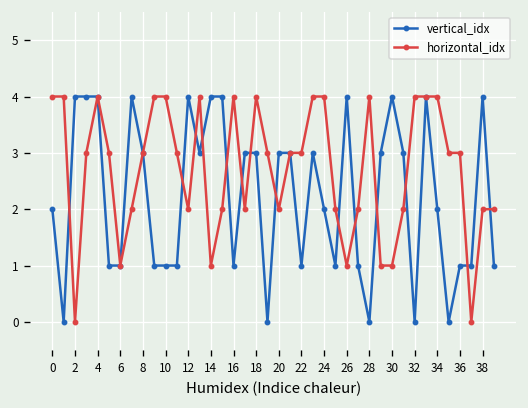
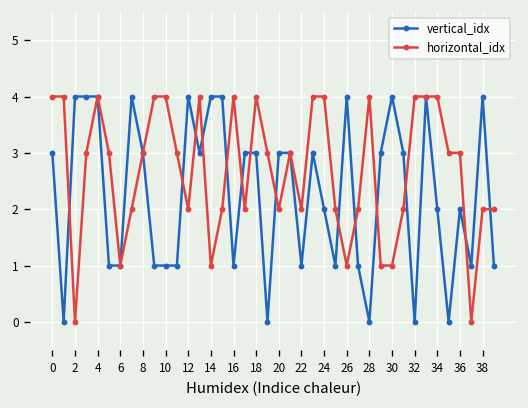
  {
    "vertical_idx": {
-     "0": 2,
+     "0": 3,
      "2": 4,
      "10": 1,
      "12": 4,
      "14": 4,
      "16": 1,
      "18": 3,
      "20": 3,
      "22": 1,
      "24": 2,
      "26": 4,
      "28": 0,
      "30": 4,
      "32": 0,
      "34": 2,
-     "36": 1,
+     "36": 2,
      "38": 4
    },
    "horizontal_idx": {
      "0": 4,
      "2": 0,
      "10": 4,
      "12": 2,
      "14": 1,
      "16": 4,
      "18": 4,
      "20": 2,
-     "22": 3,
+     "22": 2,
      "24": 4,
      "26": 1,
      "28": 4,
      "30": 1,
      "32": 4,
      "34": 4,
      "36": 3,
      "38": 2
    }
  }
